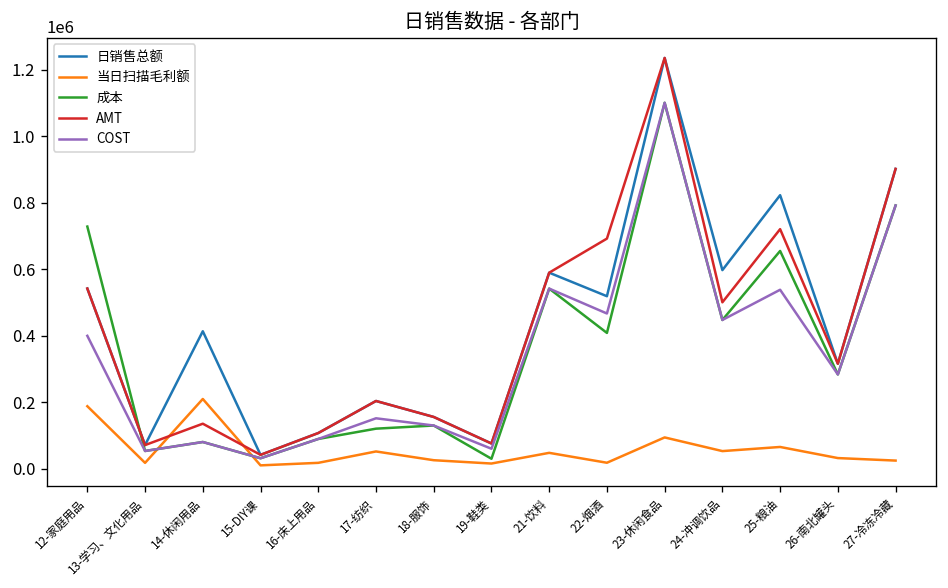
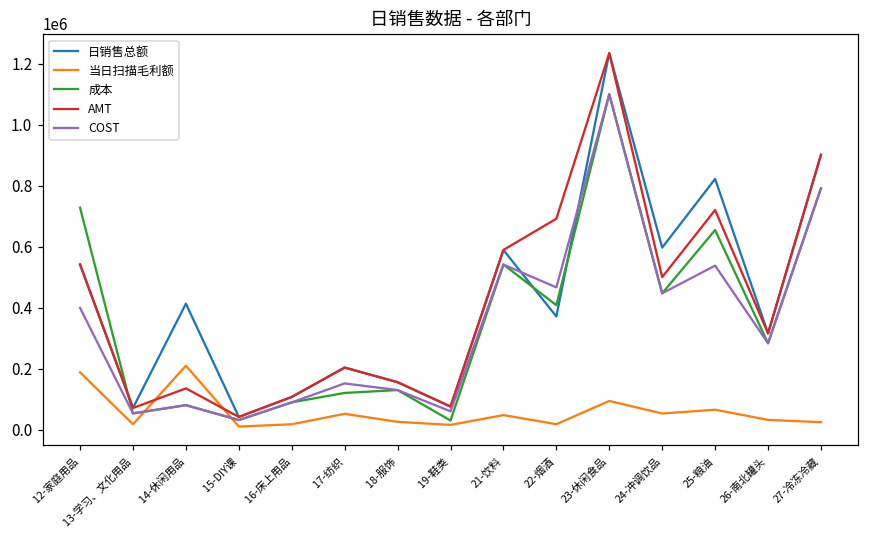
  {
    "日销售总额": {
      "14-休闲用品": 410000,
-     "22-烟酒": 520000,
+     "22-烟酒": 370000,
      "24-冲调饮品": 600000,
      "25-粮油": 820000
    },
    "当日扫描毛利额": {
      "12-家庭用品": 190000,
      "13-学习、文化用品": 20000,
      "14-休闲用品": 210000,
      "15-DIY课": 10000,
      "16-床上用品": 20000,
      "17-纺织": 50000,
      "18-服饰": 30000,
      "19-鞋类": 20000,
      "21-饮料": 50000,
      "22-烟酒": 20000,
      "23-休闲食品": 90000,
      "24-冲调饮品": 50000,
      "25-粮油": 70000,
      "26-南北罐头": 30000,
      "27-冷冻冷藏": 20000
    },
    "成本": {
      "12-家庭用品": 730000,
      "17-纺织": 120000,
      "19-鞋类": 30000,
      "22-烟酒": 410000,
      "25-粮油": 660000
    },
    "AMT": {
      "14-休闲用品": 140000,
      "22-烟酒": 690000,
      "24-冲调饮品": 500000,
      "25-粮油": 720000
    },
    "COST": {
      "12-家庭用品": 400000,
      "17-纺织": 150000,
      "19-鞋类": 60000,
      "22-烟酒": 470000,
      "25-粮油": 540000
    }
  }
